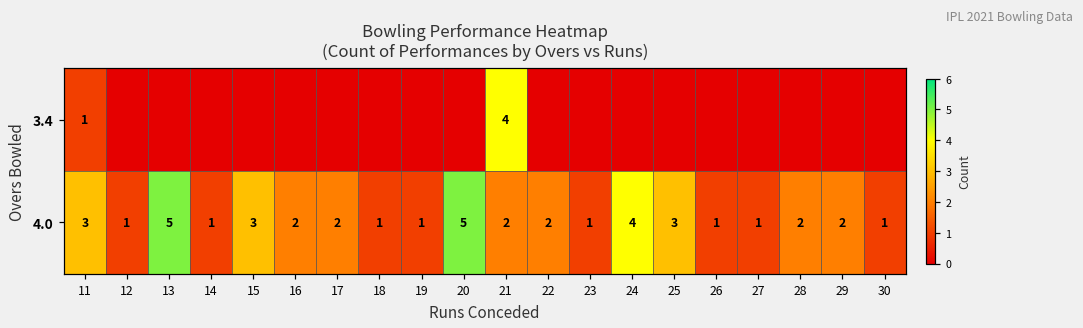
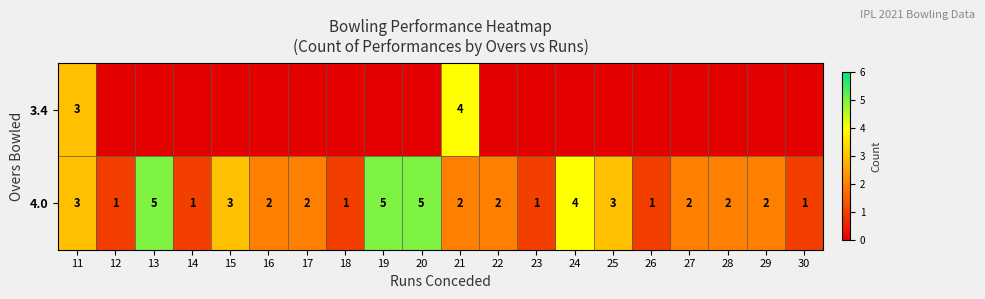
  {
    "3.4": {
-     "11": 1,
+     "11": 3,
      "21": 4
    },
    "4.0": {
      "11": 3,
      "12": 1,
      "13": 5,
      "14": 1,
      "15": 3,
      "16": 2,
      "17": 2,
      "18": 1,
-     "19": 1,
+     "19": 5,
      "20": 5,
      "21": 2,
      "22": 2,
      "23": 1,
      "24": 4,
      "25": 3,
      "26": 1,
-     "27": 1,
+     "27": 2,
      "28": 2,
      "29": 2,
      "30": 1
    }
  }
